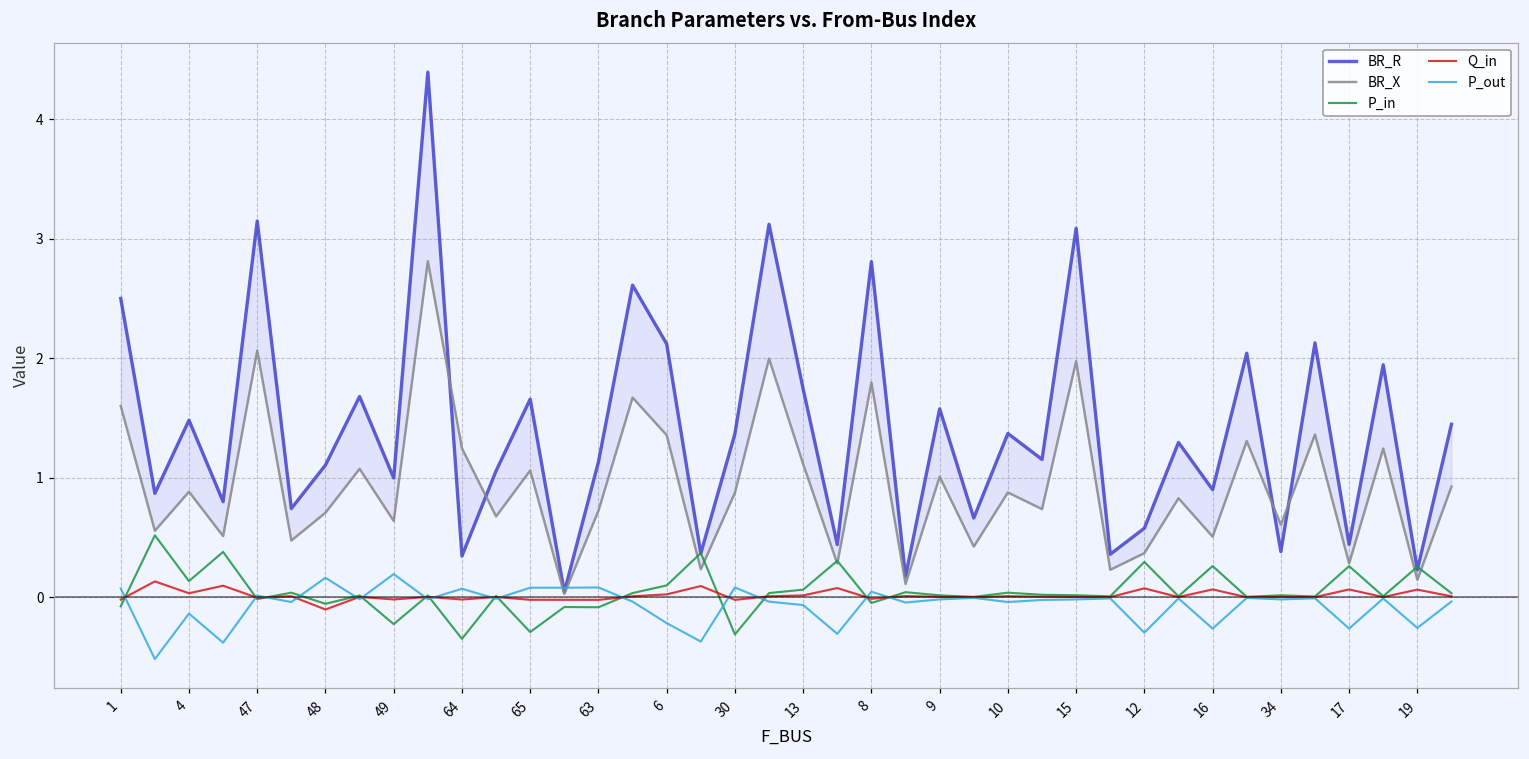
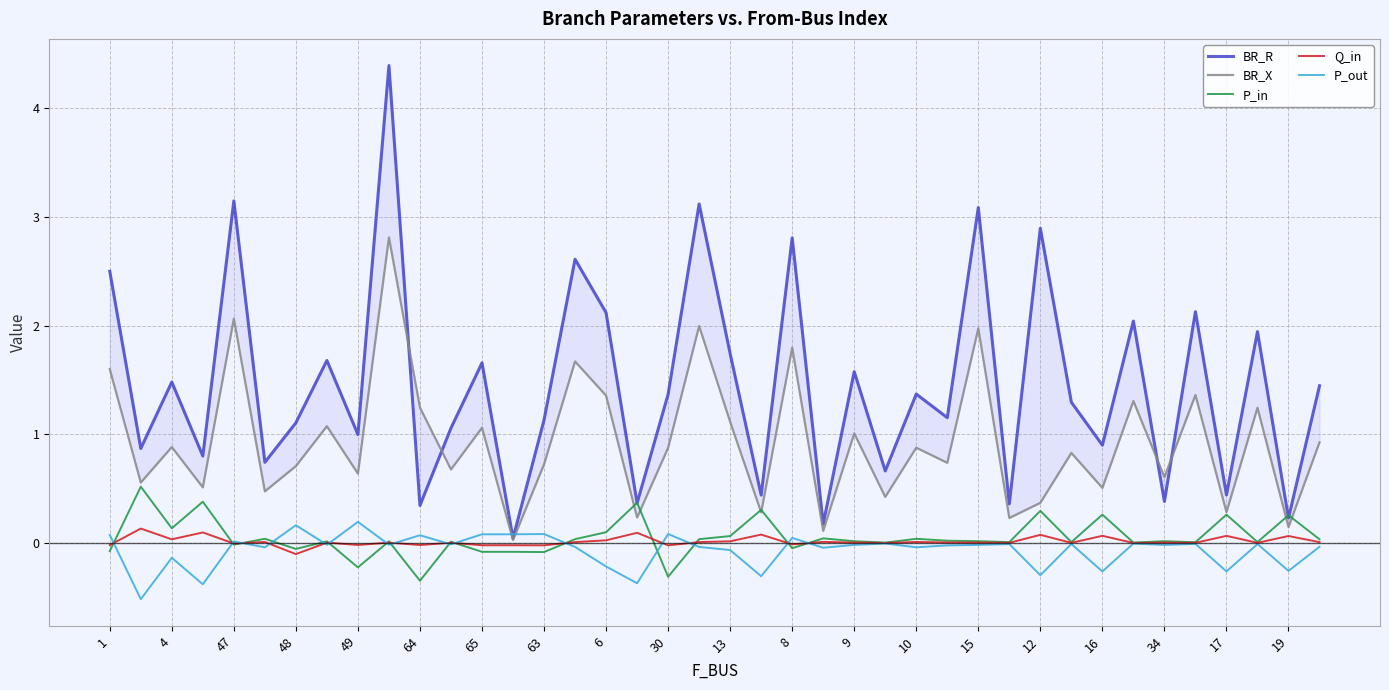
  {
    "BR_R": {
      "64": 0.35,
-     "12": 0.58,
+     "12": 2.90,
      "34": 0.38
    },
    "BR_X": {
      "4": 0.88,
      "47": 2.07,
      "48": 0.71,
      "49": 0.64,
      "65": 1.06,
      "63": 0.73,
      "6": 1.36,
      "30": 0.88,
      "8": 1.80,
      "10": 0.88,
      "12": 0.37,
      "16": 0.51
    },
    "P_in": {
      "4": 0.14,
      "48": -0.05,
      "49": -0.22,
      "64": -0.35,
-     "65": -0.29,
+     "65": -0.08,
      "63": -0.08,
      "6": 0.10,
      "30": -0.31,
      "8": -0.05,
      "10": 0.04,
      "12": 0.30,
      "16": 0.26
    },
    "Q_in": {
      "4": 0.03,
      "48": -0.10,
      "49": -0.02,
      "64": -0.02,
      "65": -0.02,
      "63": -0.02,
      "6": 0.03,
      "30": -0.02,
      "8": -0.01,
      "10": 0.01,
      "12": 0.08,
      "16": 0.07
    },
    "P_out": {
      "4": -0.14,
      "48": 0.16,
      "49": 0.19,
      "64": 0.07,
      "65": 0.08,
      "63": 0.08,
      "6": -0.22,
      "30": 0.08,
      "8": 0.05,
      "10": -0.04,
      "12": -0.30,
      "16": -0.26
    }
  }
